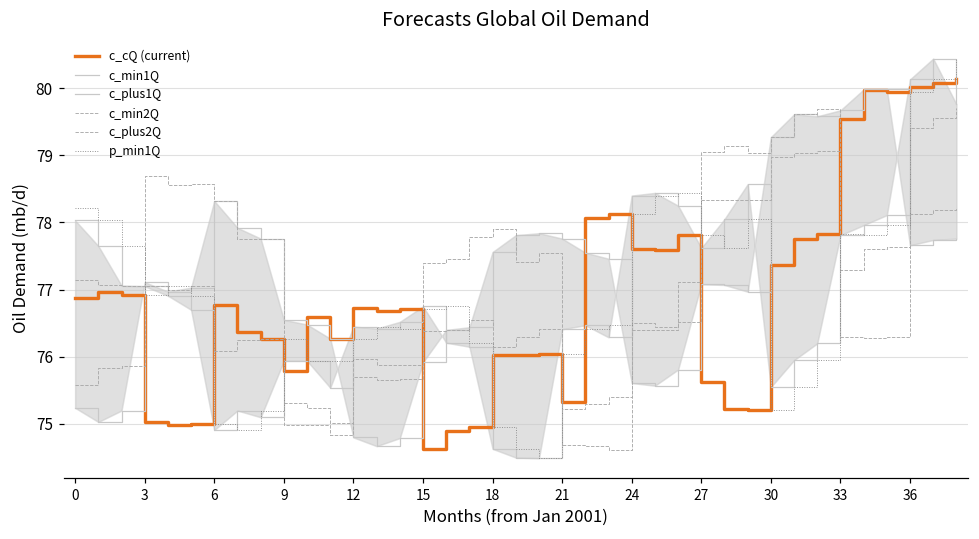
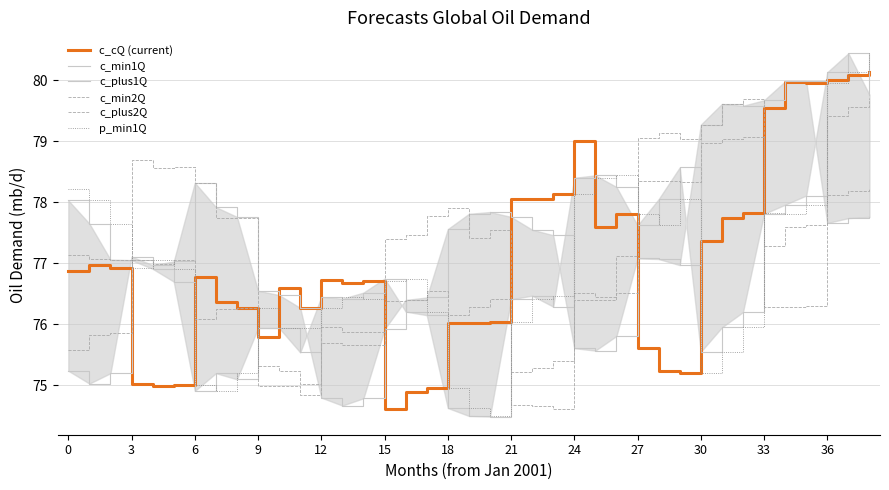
  {
    "c_cQ (current)": {
      "0": 76.9,
      "3": 75.0,
      "6": 76.8,
      "9": 75.8,
      "12": 76.7,
      "15": 74.6,
      "18": 76.0,
-     "21": 75.3,
-     "24": 77.6,
+     "21": 78.1,
+     "24": 79.0,
      "27": 75.6,
      "30": 77.4,
      "33": 79.5,
      "36": 80.0
    }
  }
